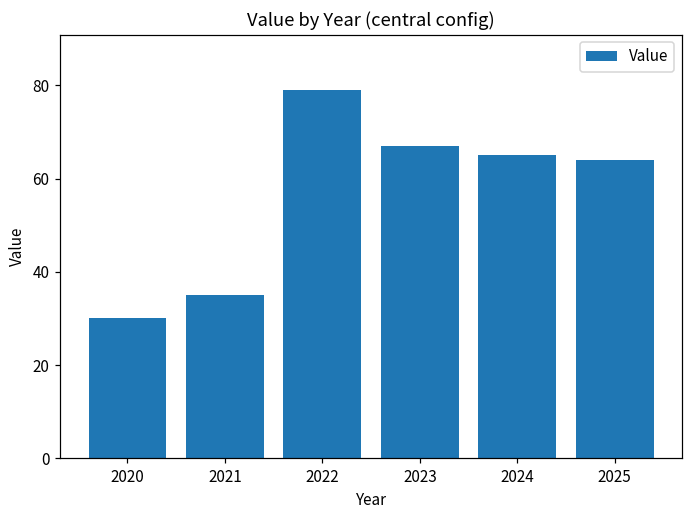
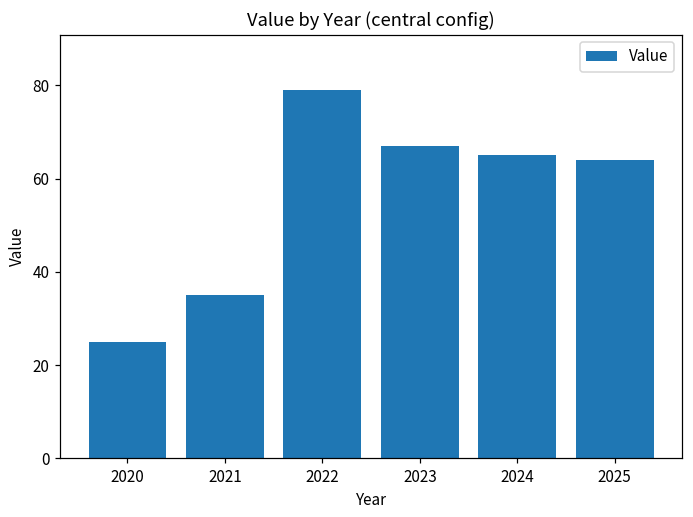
  {
-   "2020": 30,
+   "2020": 25,
    "2021": 35,
    "2022": 79,
    "2023": 67,
    "2024": 65,
    "2025": 64
  }
